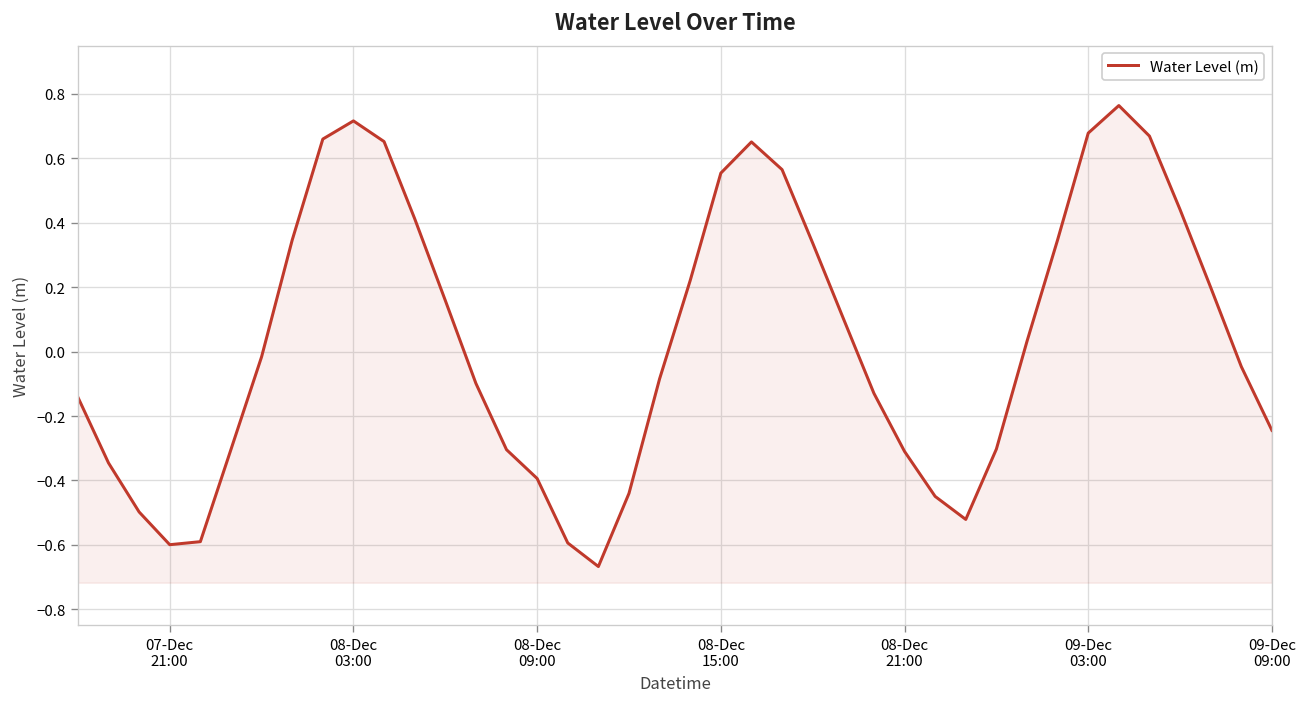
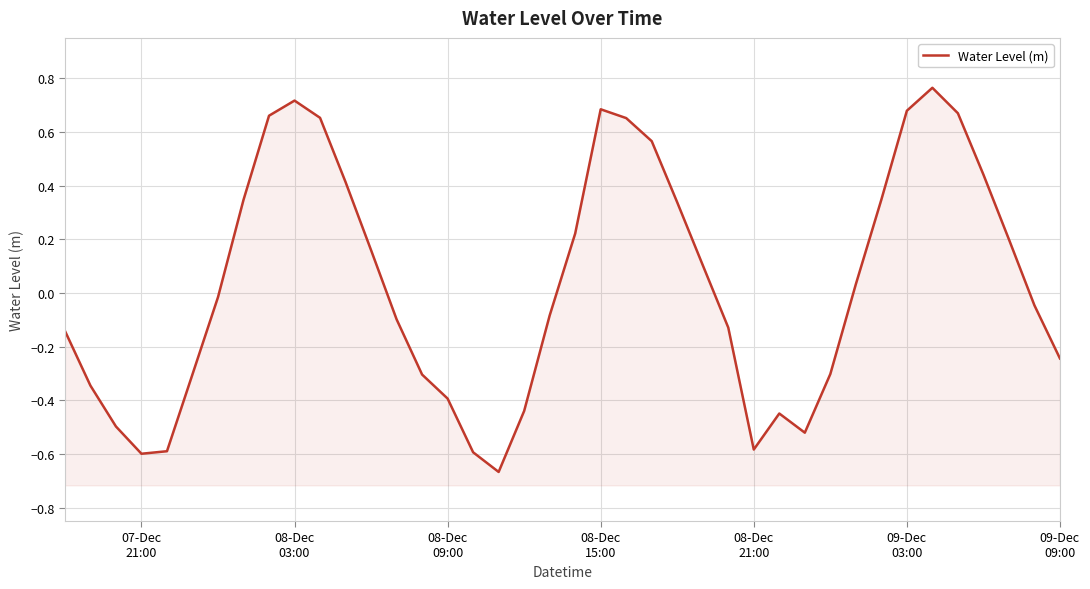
  {
    "07-Dec 21:00": -0.60,
    "08-Dec 03:00": 0.72,
    "08-Dec 09:00": -0.39,
-   "08-Dec 15:00": 0.55,
-   "08-Dec 21:00": -0.31,
+   "08-Dec 15:00": 0.68,
+   "08-Dec 21:00": -0.58,
    "09-Dec 03:00": 0.68,
    "09-Dec 09:00": -0.24
  }
